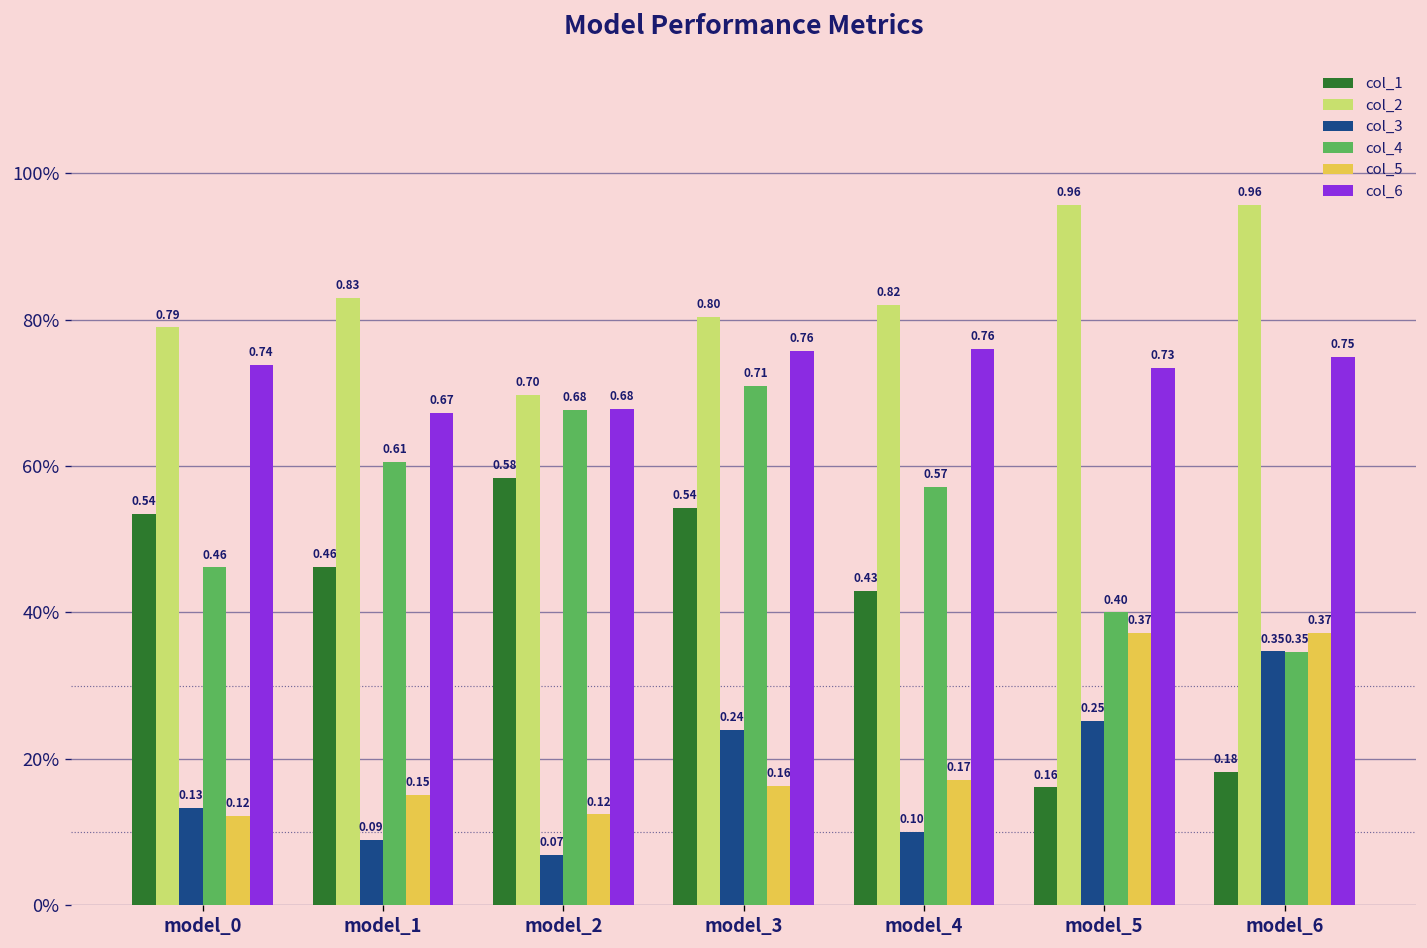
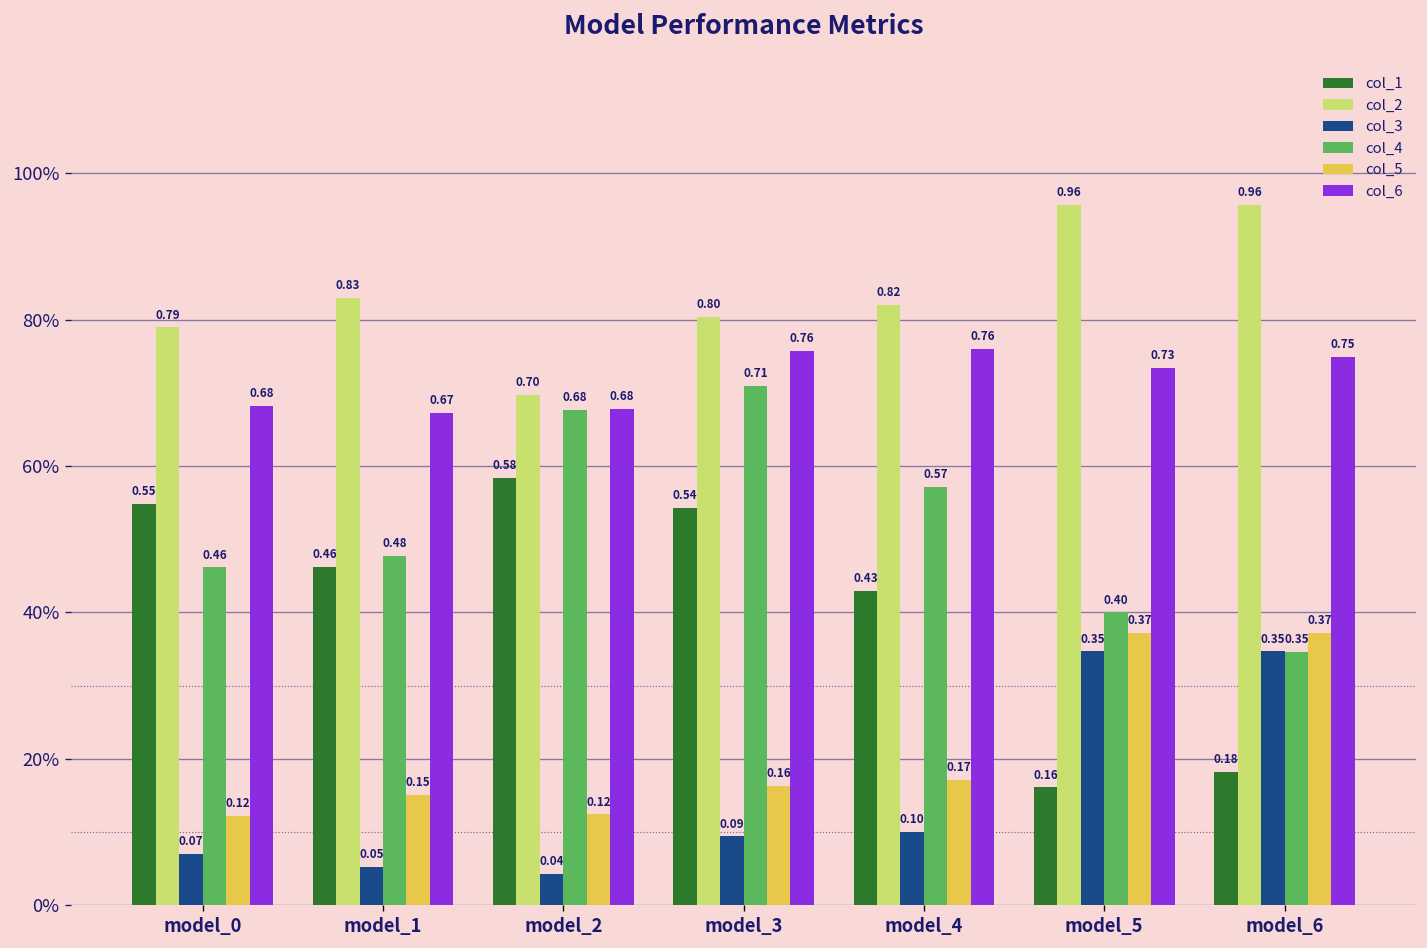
  {
    "col_1": {
-     "model_0": 0.54,
+     "model_0": 0.55,
      "model_1": 0.46,
      "model_2": 0.58,
      "model_3": 0.54,
      "model_4": 0.43,
      "model_5": 0.16,
      "model_6": 0.18
    },
    "col_3": {
-     "model_0": 0.13,
-     "model_1": 0.09,
-     "model_2": 0.07,
-     "model_3": 0.24,
+     "model_0": 0.07,
+     "model_1": 0.05,
+     "model_2": 0.04,
+     "model_3": 0.09,
      "model_4": 0.10,
-     "model_5": 0.25,
+     "model_5": 0.35,
      "model_6": 0.35
    },
    "col_4": {
      "model_0": 0.46,
-     "model_1": 0.61,
+     "model_1": 0.48,
      "model_2": 0.68,
      "model_3": 0.71,
      "model_4": 0.57,
      "model_5": 0.40,
      "model_6": 0.35
    },
    "col_6": {
-     "model_0": 0.74,
+     "model_0": 0.68,
      "model_1": 0.67,
      "model_2": 0.68,
      "model_3": 0.76,
      "model_4": 0.76,
      "model_5": 0.73,
      "model_6": 0.75
    }
  }
